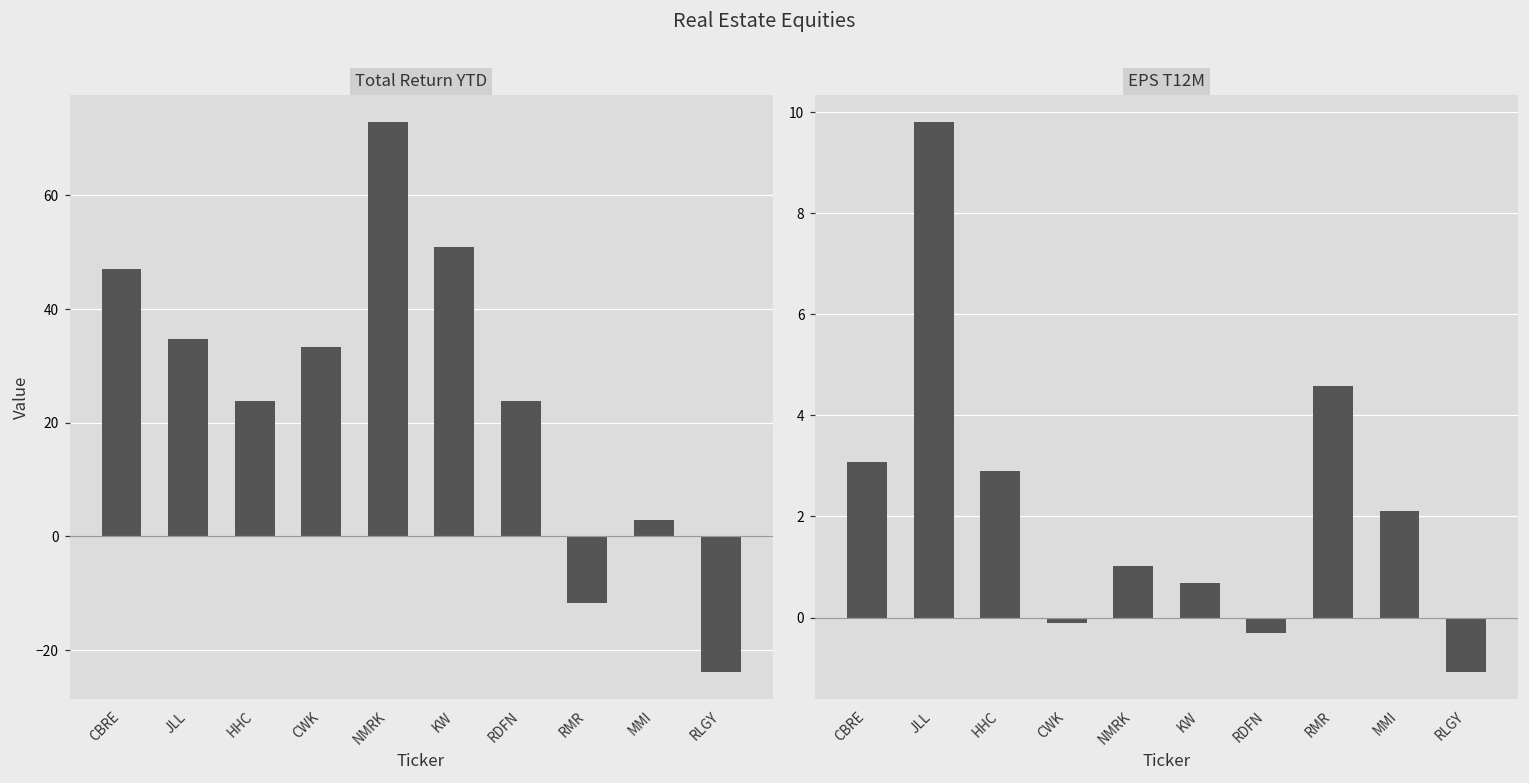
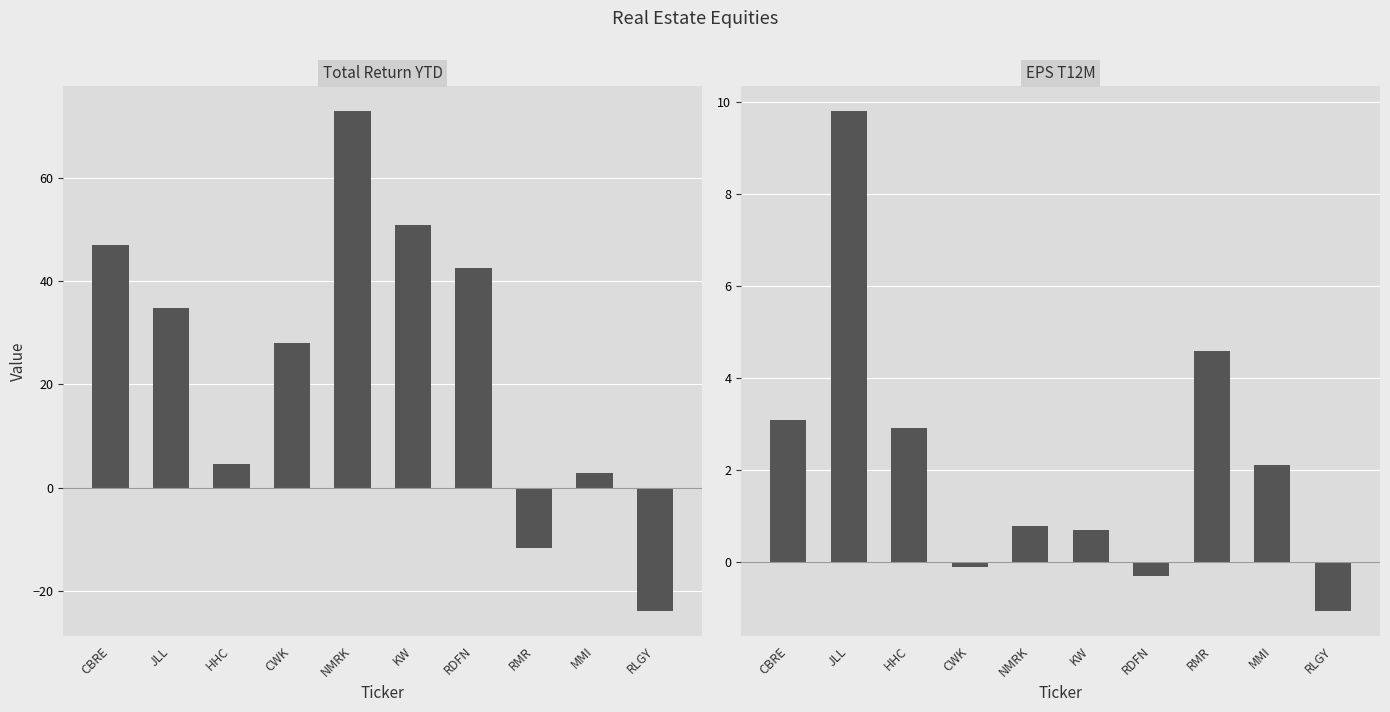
  {
    "Total Return YTD": {
      "CBRE": 47,
      "JLL": 35,
-     "HHC": 24,
-     "CWK": 33,
+     "HHC": 5,
+     "CWK": 28,
      "NMRK": 73,
      "KW": 51,
-     "RDFN": 24,
+     "RDFN": 43,
      "RMR": -12,
      "MMI": 3,
      "RLGY": -24
    },
    "EPS T12M": {
      "CBRE": 3.1,
      "JLL": 9.8,
      "HHC": 2.9,
      "CWK": -0.1,
-     "NMRK": 1.0,
+     "NMRK": 0.8,
      "KW": 0.7,
      "RDFN": -0.3,
      "RMR": 4.6,
      "MMI": 2.1,
      "RLGY": -1.1
    }
  }
